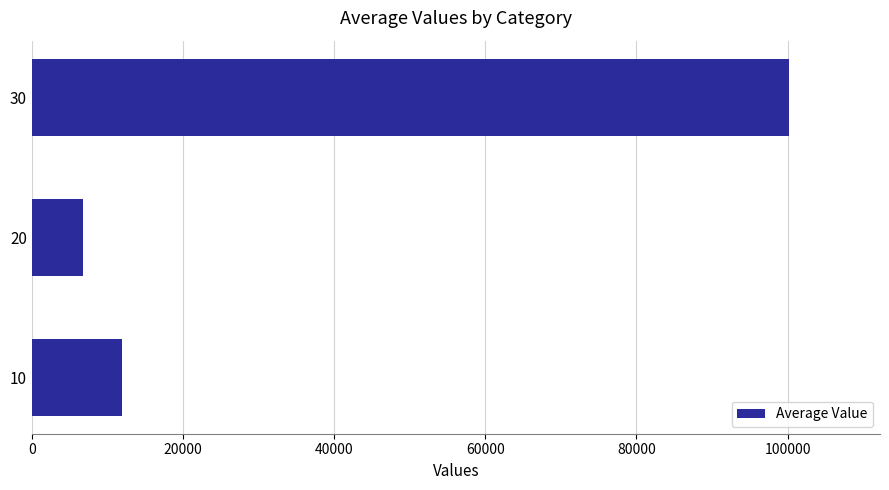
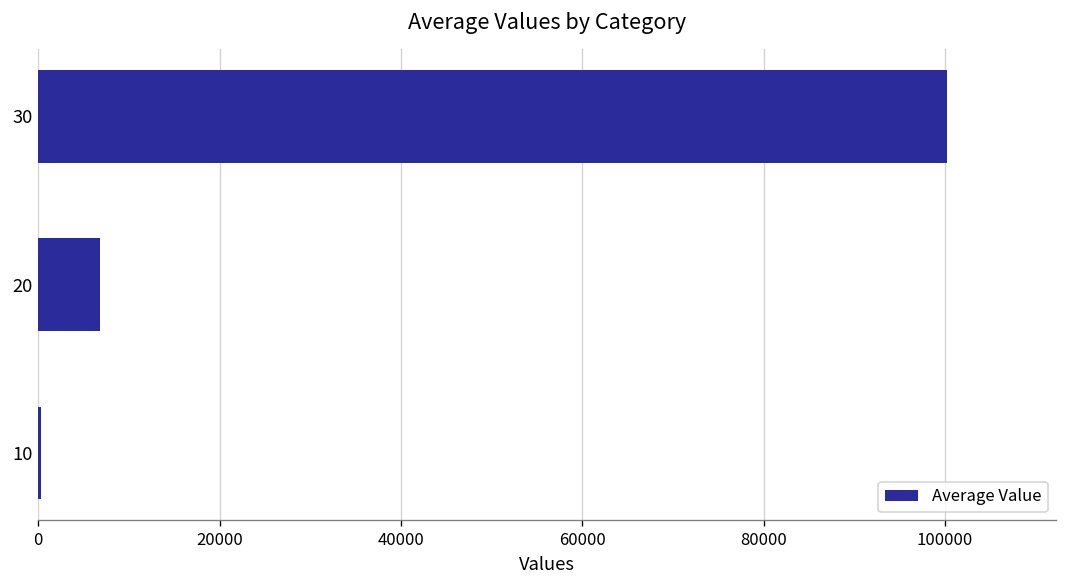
  {
    "30": 100000,
    "20": 7000,
-   "10": 12000
+   "10": 0
  }
